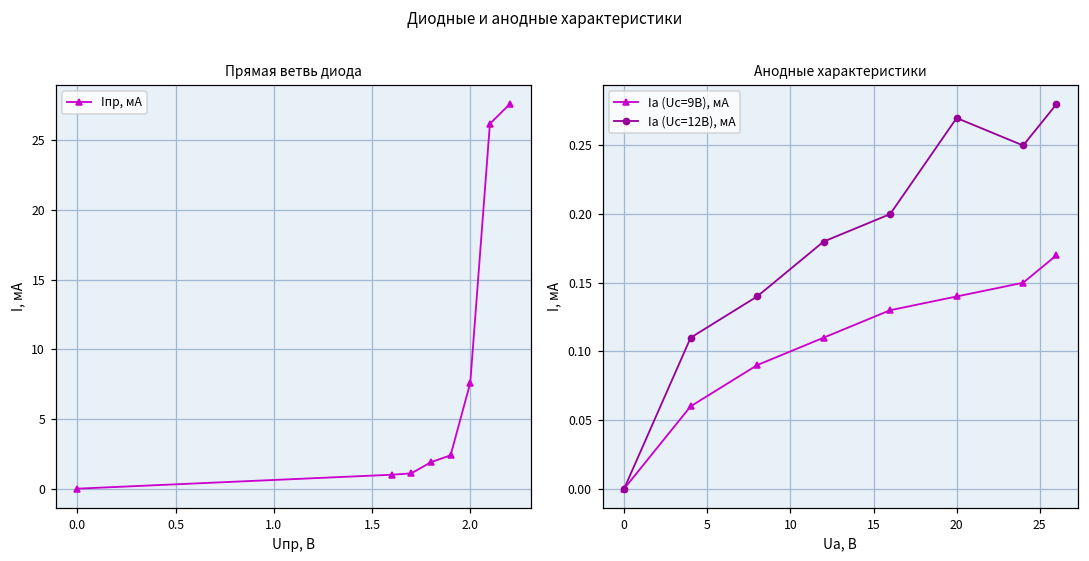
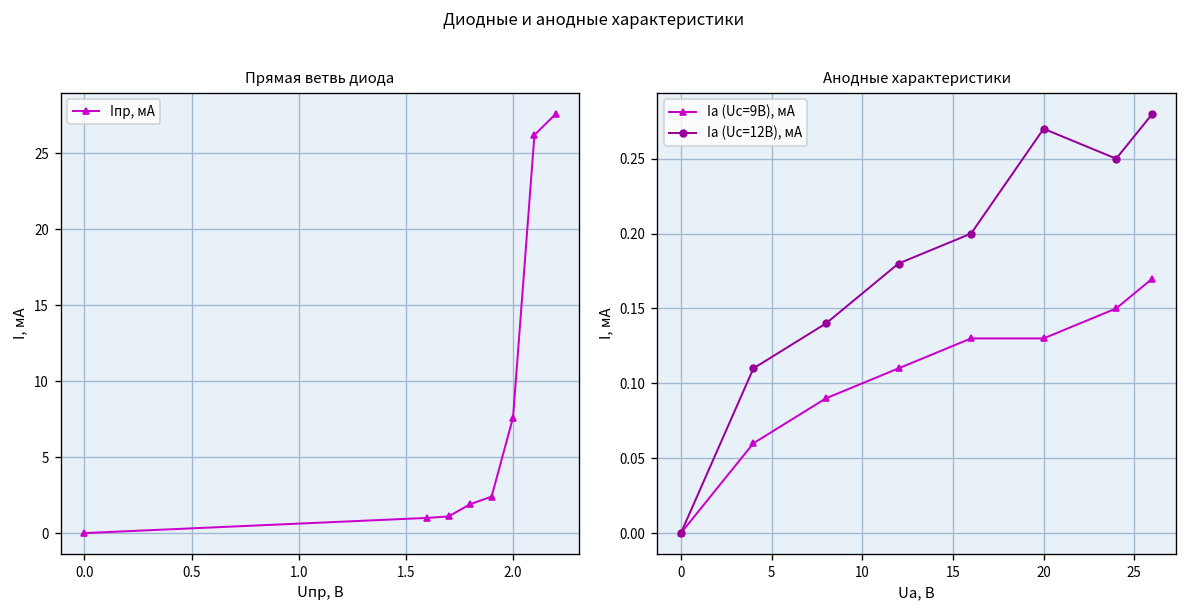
  {
    "Прямая ветвь диода": {
      "0.0": 0.0,
      "2.0": 7.6
    },
    "Анодные характеристики": {
      "Ia (Uc=9В), мА": {
-       "20": 0.14
+       "20": 0.13
      },
      "Ia (Uc=12В), мА": {
        "20": 0.27
      }
    }
  }
